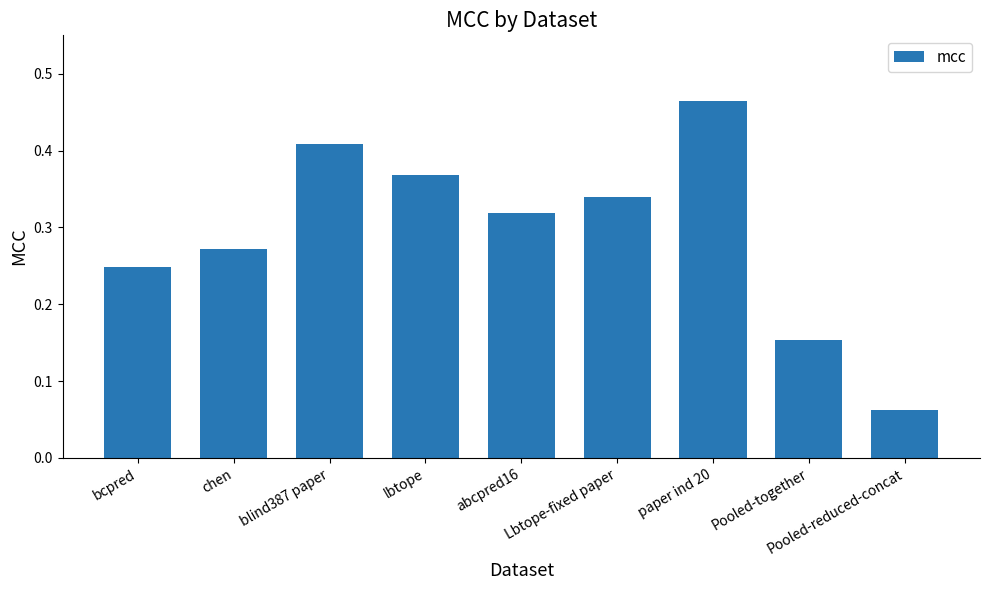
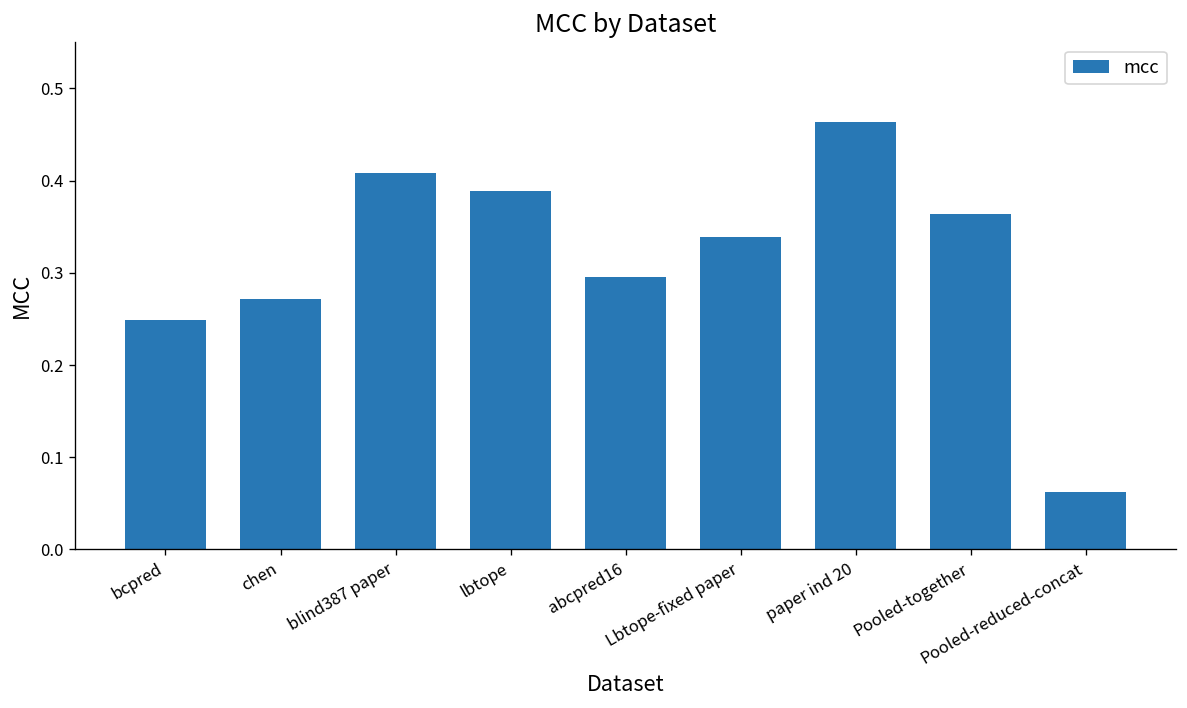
  {
    "bcpred": 0.25,
    "chen": 0.27,
    "blind387 paper": 0.41,
-   "lbtope": 0.37,
-   "abcpred16": 0.32,
+   "lbtope": 0.39,
+   "abcpred16": 0.30,
    "Lbtope-fixed paper": 0.34,
    "paper ind 20": 0.46,
-   "Pooled-together": 0.15,
+   "Pooled-together": 0.36,
    "Pooled-reduced-concat": 0.06
  }
